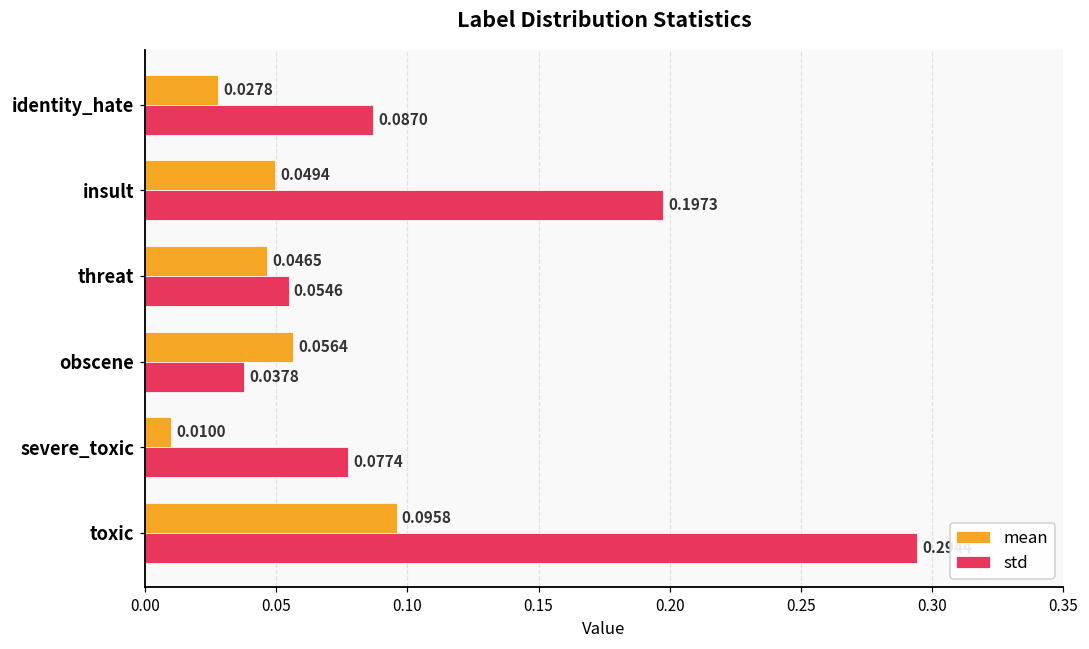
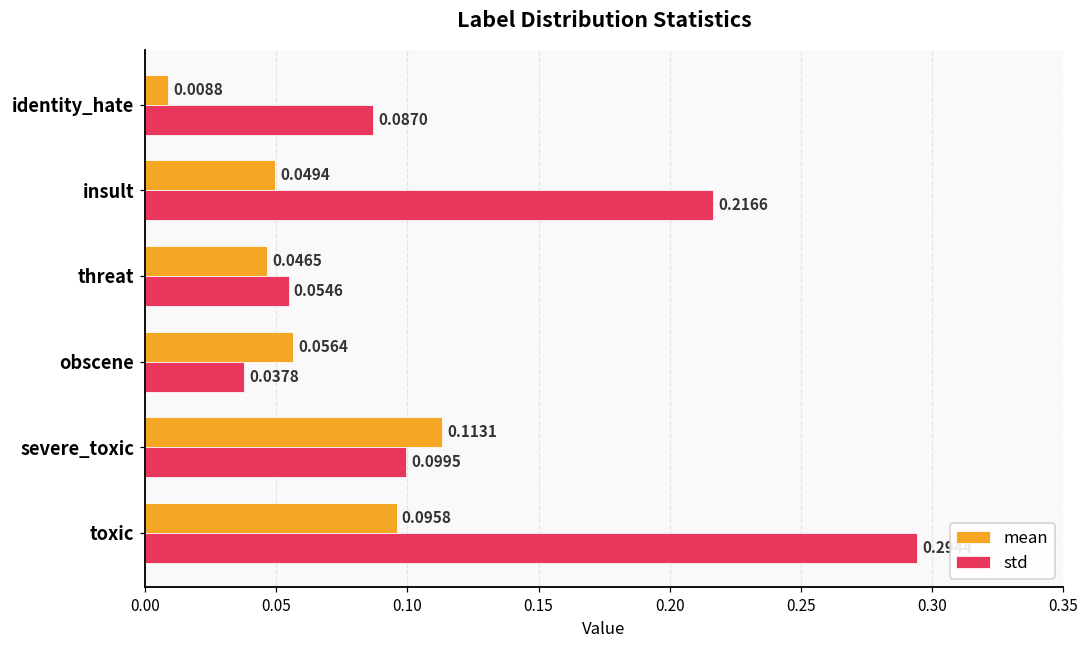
  {
    "mean": {
-     "identity_hate": 0.0278,
+     "identity_hate": 0.0088,
      "insult": 0.0494,
      "threat": 0.0465,
      "obscene": 0.0564,
-     "severe_toxic": 0.0100,
+     "severe_toxic": 0.1131,
      "toxic": 0.0958
    },
    "std": {
      "identity_hate": 0.0870,
-     "insult": 0.1973,
+     "insult": 0.2166,
      "threat": 0.0546,
      "obscene": 0.0378,
-     "severe_toxic": 0.0774
+     "severe_toxic": 0.0995
    }
  }
